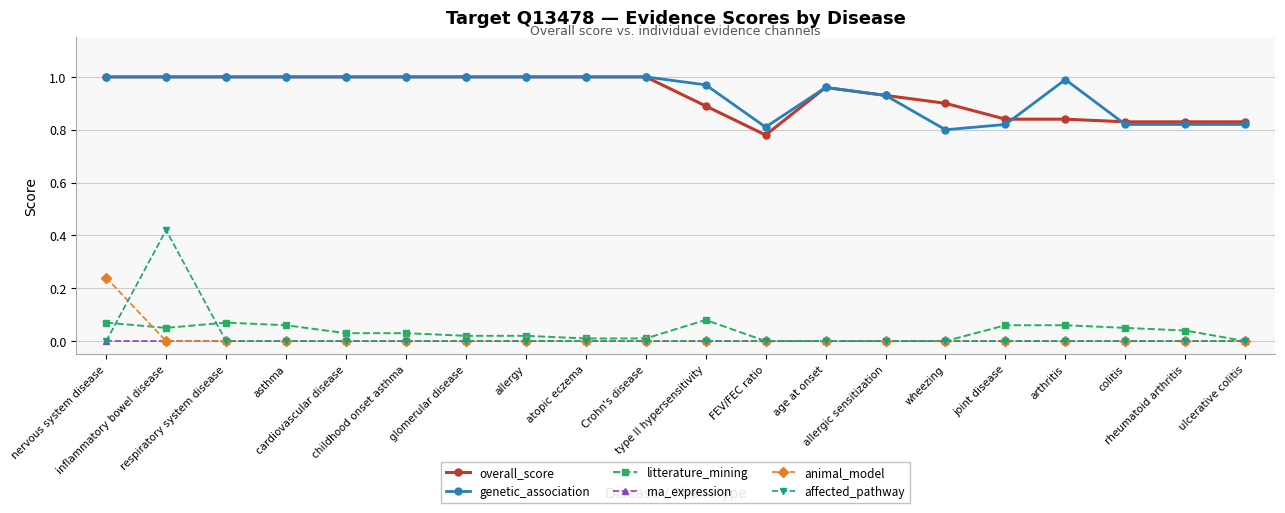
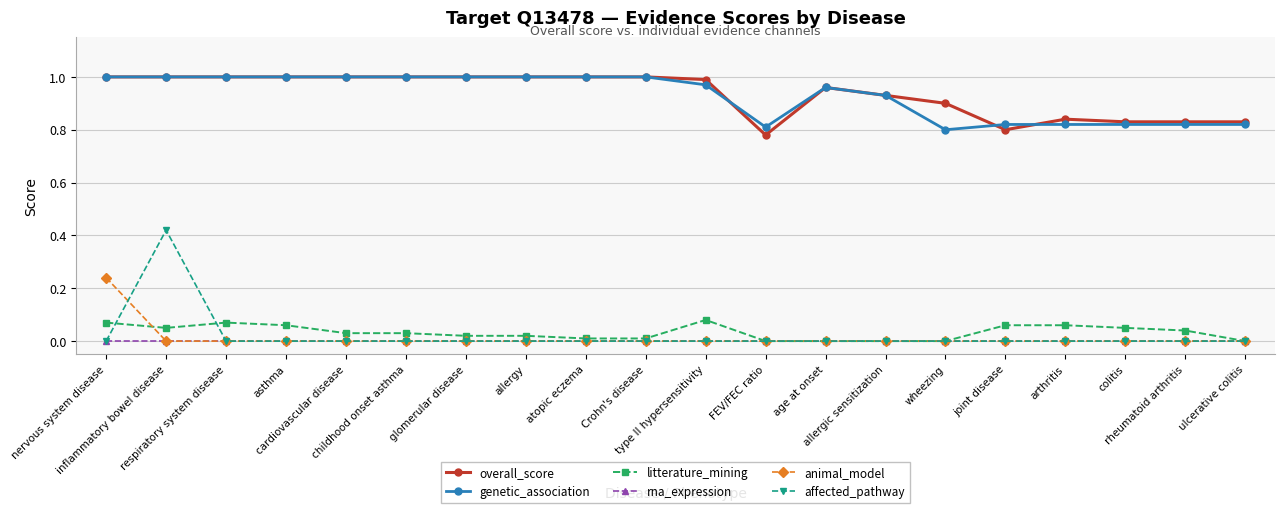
  {
    "overall_score": {
-     "type II hypersensitivity": 0.89,
+     "type II hypersensitivity": 0.99,
      "FEV/FEC ratio": 0.78,
      "wheezing": 0.90,
-     "joint disease": 0.84,
+     "joint disease": 0.80,
      "arthritis": 0.84,
      "colitis": 0.83,
      "rheumatoid arthritis": 0.83,
      "ulcerative colitis": 0.83
    },
    "genetic_association": {
      "type II hypersensitivity": 0.97,
      "FEV/FEC ratio": 0.81,
      "wheezing": 0.80,
      "joint disease": 0.82,
-     "arthritis": 0.99,
+     "arthritis": 0.82,
      "colitis": 0.82,
      "rheumatoid arthritis": 0.82,
      "ulcerative colitis": 0.82
    },
    "animal_model": {
      "nervous system disease": 0.24
    }
  }
